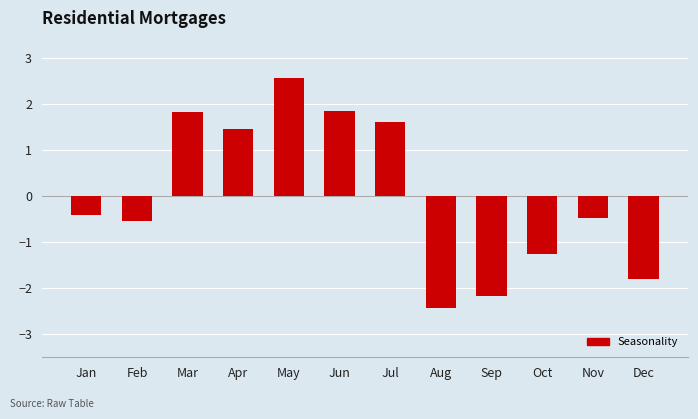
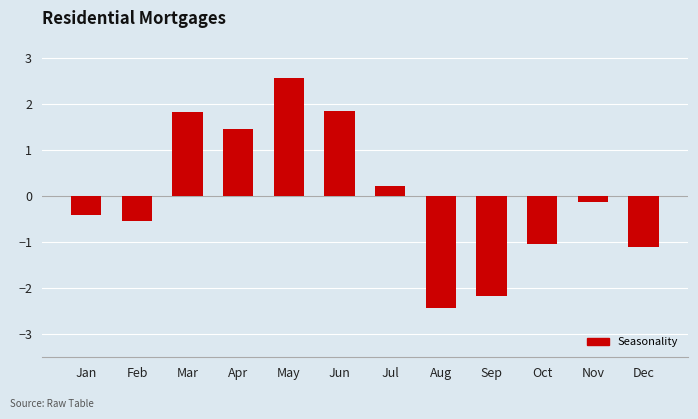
  {
    "Jan": -0.4,
    "Feb": -0.5,
    "Mar": 1.8,
    "Apr": 1.5,
    "May": 2.6,
    "Jun": 1.9,
-   "Jul": 1.6,
+   "Jul": 0.2,
    "Aug": -2.4,
    "Sep": -2.2,
-   "Oct": -1.3,
-   "Nov": -0.5,
-   "Dec": -1.8
+   "Oct": -1.0,
+   "Nov": -0.1,
+   "Dec": -1.1
  }
